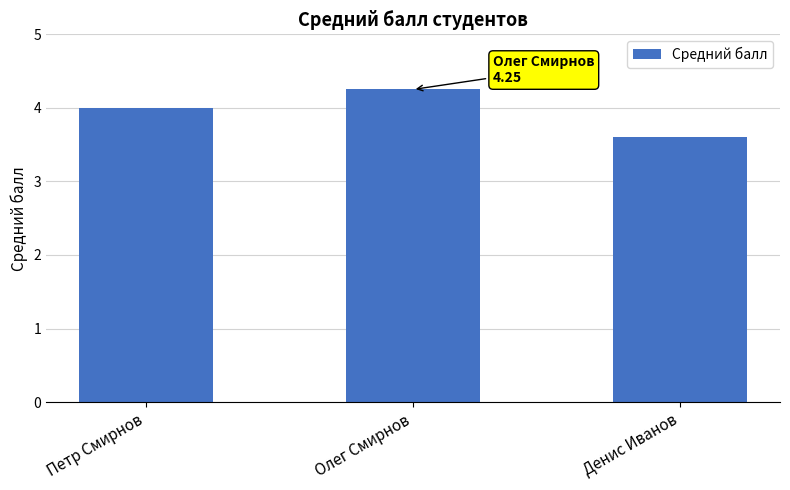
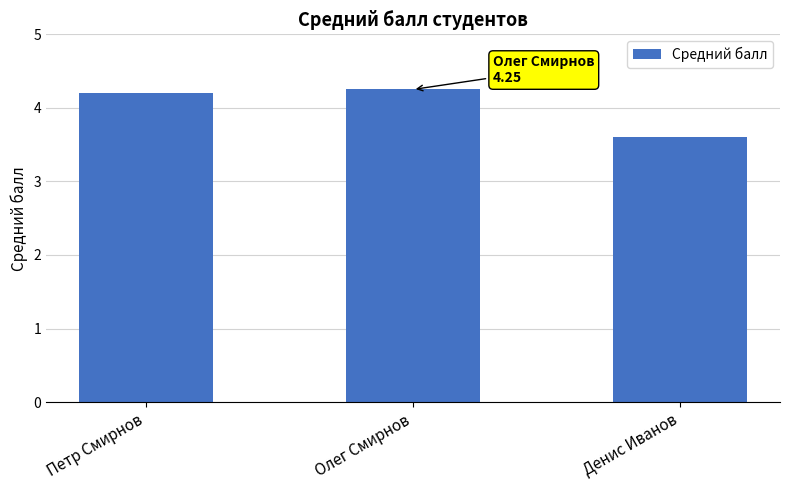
  {
-   "Петр Смирнов": 4.0,
+   "Петр Смирнов": 4.2,
    "Денис Иванов": 3.6
  }
